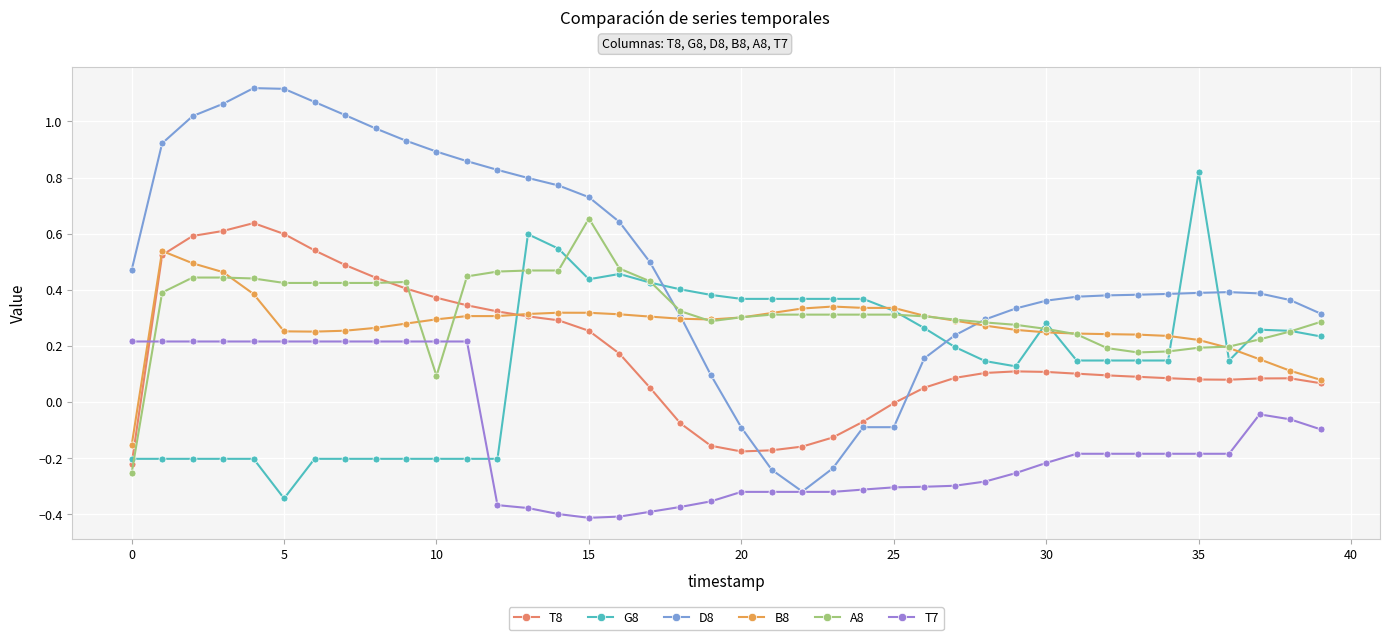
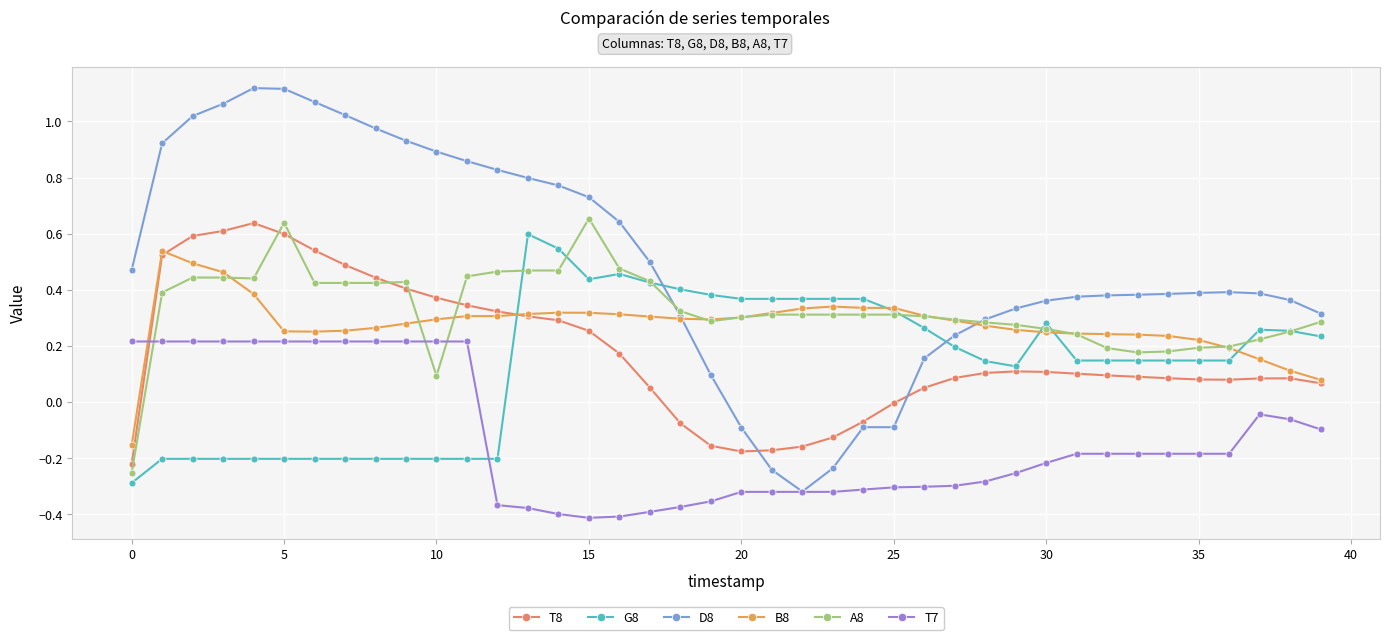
  {
    "G8": {
-     "0": -0.20,
-     "5": -0.34,
+     "0": -0.29,
+     "5": -0.20,
      "10": -0.20,
      "15": 0.44,
      "20": 0.37,
      "25": 0.33,
      "30": 0.28,
-     "35": 0.82
+     "35": 0.15
    },
    "A8": {
      "0": -0.25,
-     "5": 0.42,
+     "5": 0.64,
      "10": 0.09,
      "15": 0.65,
      "25": 0.31,
      "30": 0.26,
      "35": 0.19
    }
  }
